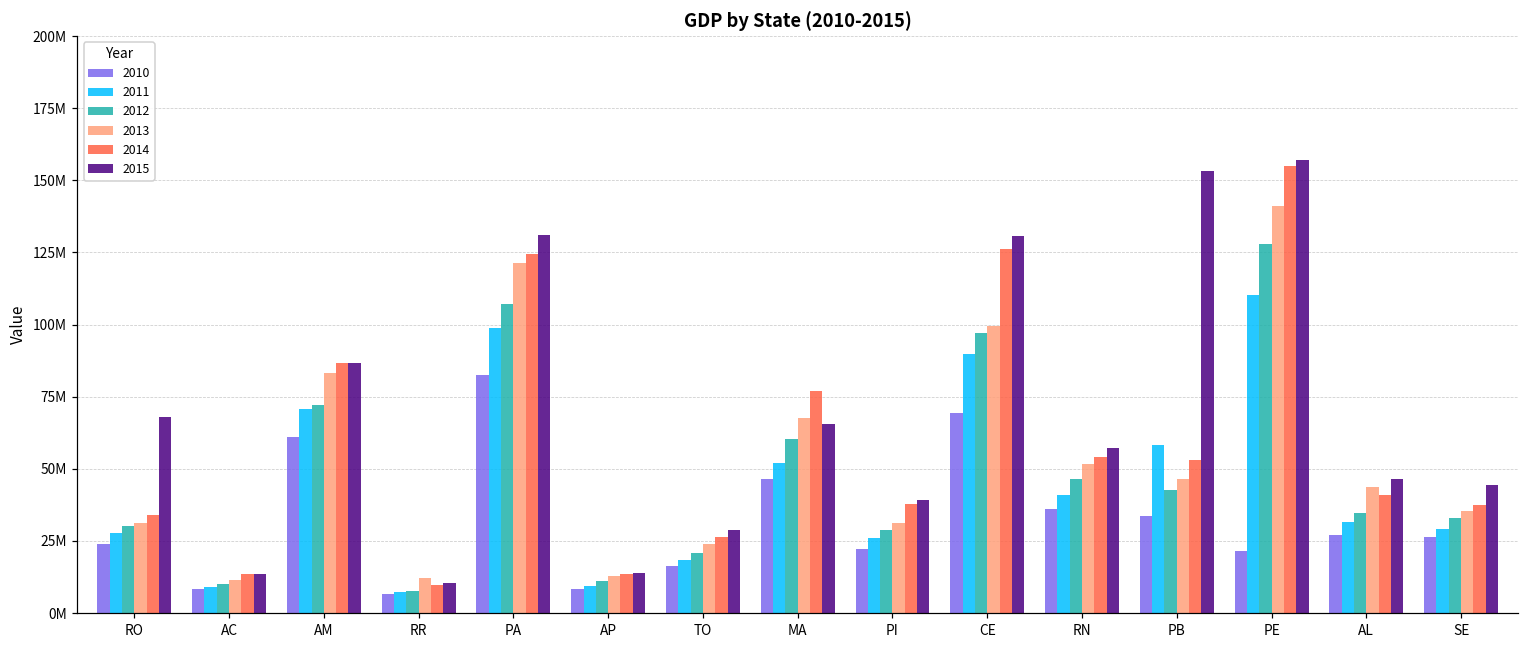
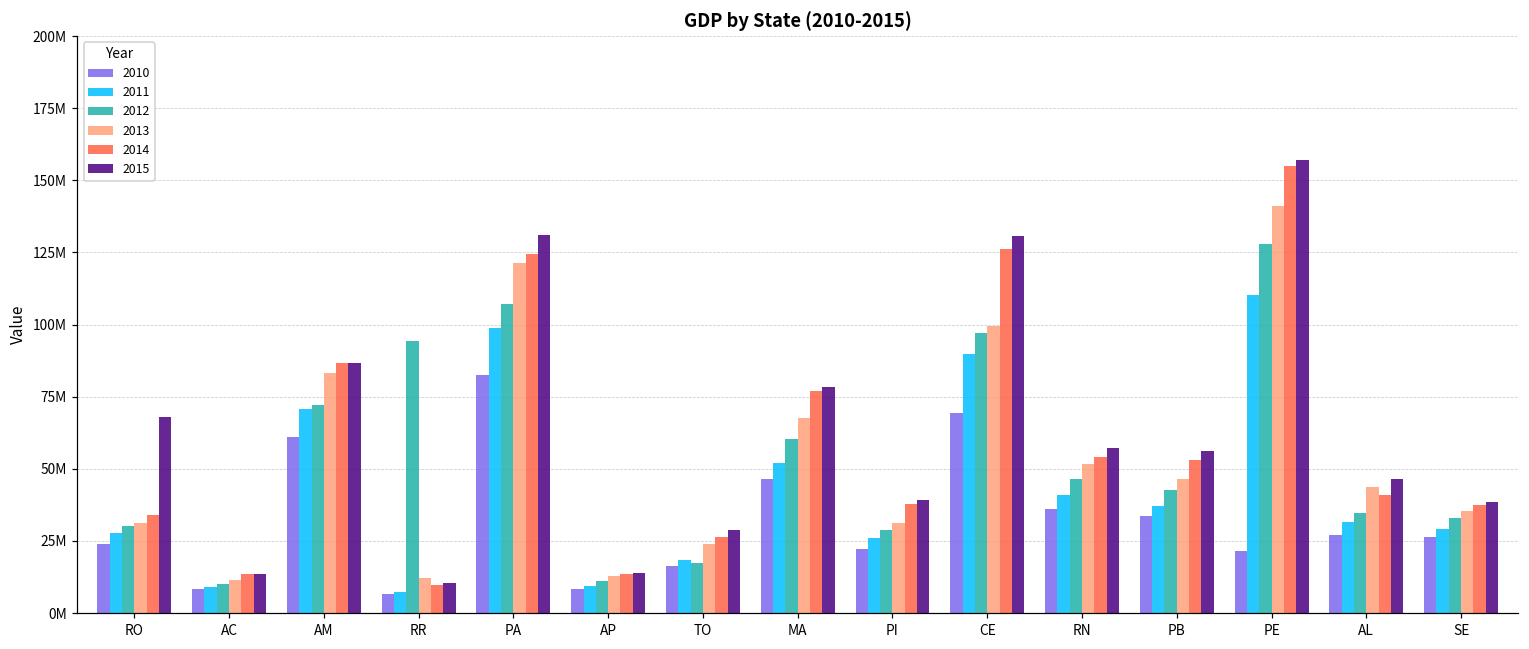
  {
    "2010": {
      "RO": 24000000,
      "AC": 8000000,
      "AM": 61000000,
      "RR": 7000000,
      "PA": 83000000,
      "AP": 8000000,
      "TO": 16000000,
      "MA": 46000000,
      "PI": 22000000,
      "CE": 69000000,
      "RN": 36000000,
      "PB": 34000000,
      "PE": 21000000,
      "AL": 27000000,
      "SE": 26000000
    },
    "2011": {
      "RO": 28000000,
      "AC": 9000000,
      "AM": 71000000,
      "RR": 7000000,
      "PA": 99000000,
      "AP": 9000000,
      "TO": 18000000,
      "MA": 52000000,
      "PI": 26000000,
      "CE": 90000000,
      "RN": 41000000,
-     "PB": 58000000,
+     "PB": 37000000,
      "PE": 110000000,
      "AL": 32000000,
      "SE": 29000000
    },
    "2012": {
      "RO": 30000000,
      "AC": 10000000,
      "AM": 72000000,
-     "RR": 8000000,
+     "RR": 94000000,
      "PA": 107000000,
      "AP": 11000000,
-     "TO": 21000000,
+     "TO": 17000000,
      "MA": 60000000,
      "PI": 29000000,
      "CE": 97000000,
      "RN": 46000000,
      "PB": 42000000,
      "PE": 128000000,
      "AL": 35000000,
      "SE": 33000000
    },
    "2013": {
      "RO": 31000000,
      "AC": 11000000,
      "AM": 83000000,
      "RR": 12000000,
      "PA": 121000000,
      "AP": 13000000,
      "TO": 24000000,
      "MA": 68000000,
      "PI": 31000000,
      "CE": 99000000,
      "RN": 52000000,
      "PB": 46000000,
      "PE": 141000000,
      "AL": 44000000,
      "SE": 35000000
    },
    "2014": {
      "RO": 34000000,
      "AC": 13000000,
      "AM": 87000000,
      "RR": 10000000,
      "PA": 125000000,
      "AP": 13000000,
      "TO": 26000000,
      "MA": 77000000,
      "PI": 38000000,
      "CE": 126000000,
      "RN": 54000000,
      "PB": 53000000,
      "PE": 155000000,
      "AL": 41000000,
      "SE": 37000000
    },
    "2015": {
      "RO": 68000000,
      "AC": 14000000,
      "AM": 87000000,
      "RR": 10000000,
      "PA": 131000000,
      "AP": 14000000,
      "TO": 29000000,
-     "MA": 65000000,
+     "MA": 78000000,
      "PI": 39000000,
      "CE": 131000000,
      "RN": 57000000,
-     "PB": 153000000,
+     "PB": 56000000,
      "PE": 157000000,
      "AL": 46000000,
-     "SE": 44000000
+     "SE": 39000000
    }
  }
